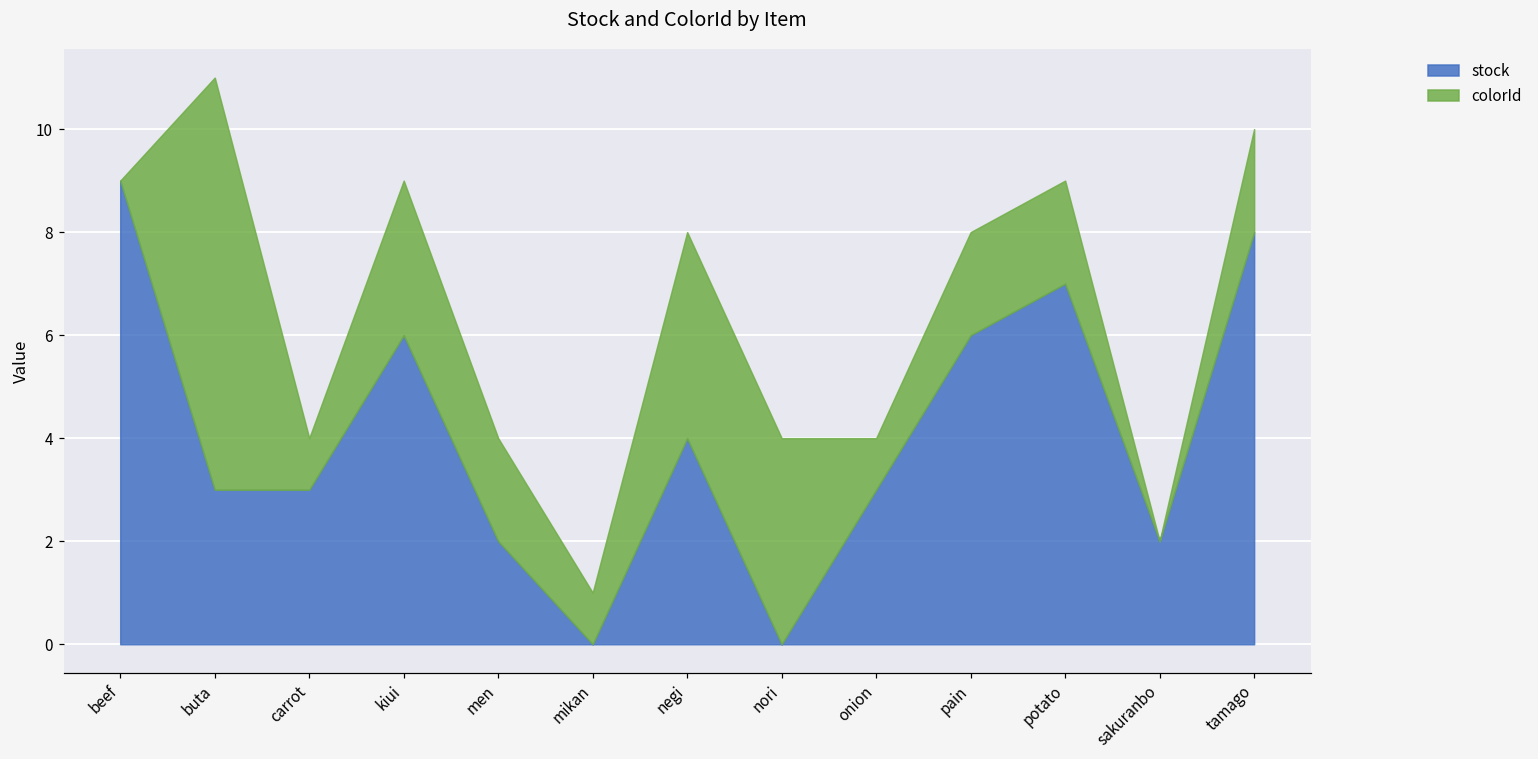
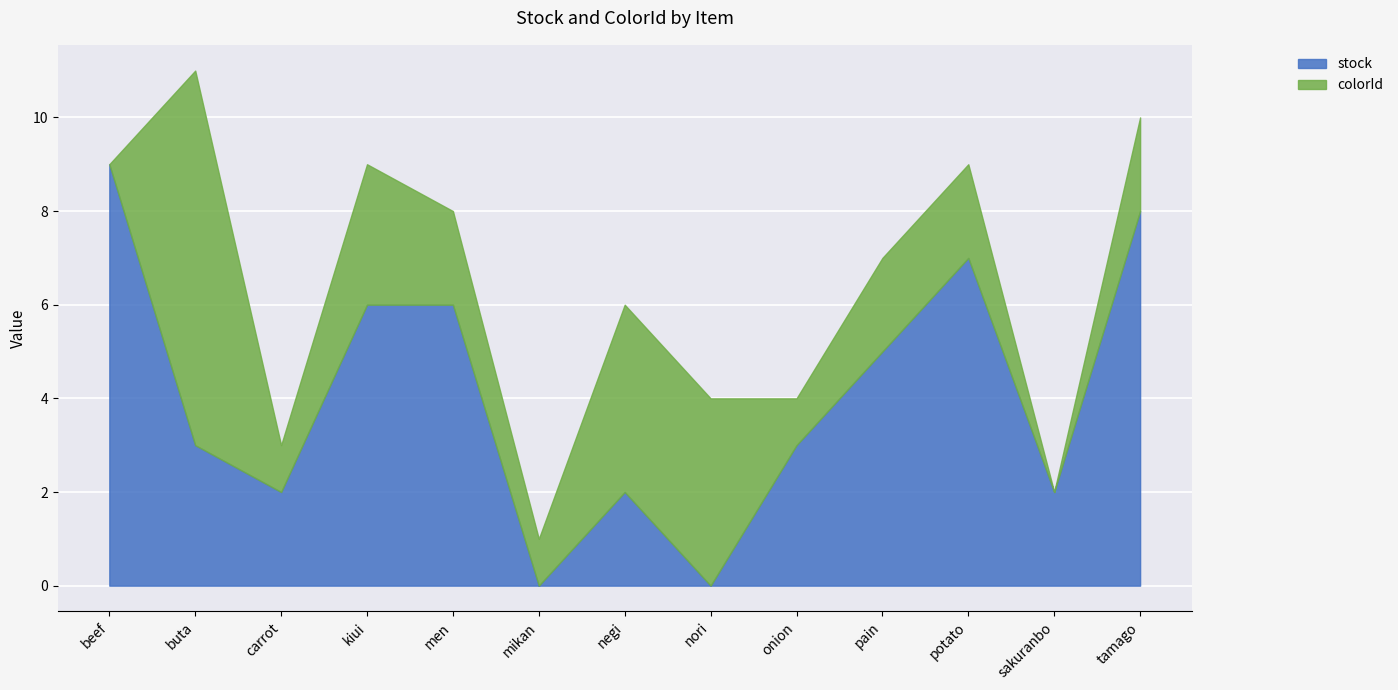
  {
    "stock": {
      "buta": 3,
-     "carrot": 3,
+     "carrot": 2,
      "kiui": 6,
-     "men": 2,
+     "men": 6,
      "mikan": 0,
-     "negi": 4,
+     "negi": 2,
      "nori": 0,
      "onion": 3,
-     "pain": 6,
+     "pain": 5,
      "potato": 7,
      "tamago": 8
    },
    "colorId": {
      "buta": 8,
      "carrot": 1,
      "kiui": 3,
      "men": 2,
      "mikan": 1,
      "negi": 4,
      "nori": 4,
      "onion": 1,
      "pain": 2,
      "potato": 2,
      "tamago": 2
    }
  }
